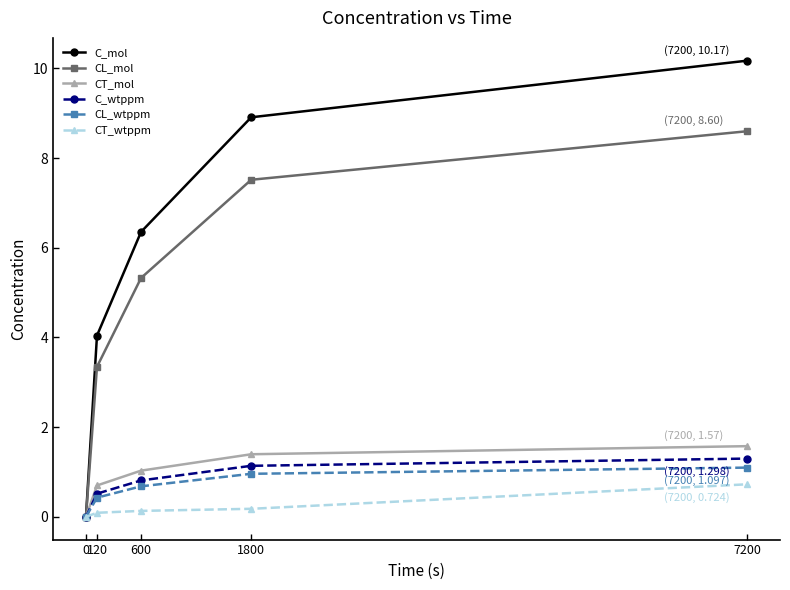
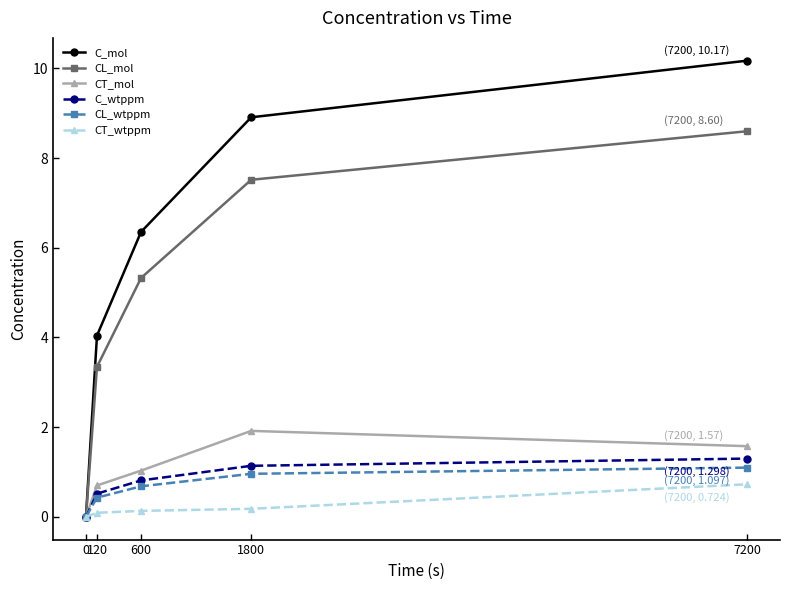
  {
    "C_mol": {
      "7200": 10.17
    },
    "CL_mol": {
      "7200": 8.60
    },
    "CT_mol": {
      "120": 0.7,
      "600": 1.0,
-     "1800": 1.4
+     "1800": 1.9
    },
    "C_wtppm": {
      "120": 0.5,
      "600": 0.8,
      "1800": 1.1,
      "7200": 1.3
    },
    "CL_wtppm": {
      "120": 0.4,
      "600": 0.7,
      "1800": 1.0
    },
    "CT_wtppm": {
      "7200": 0.724
    }
  }
